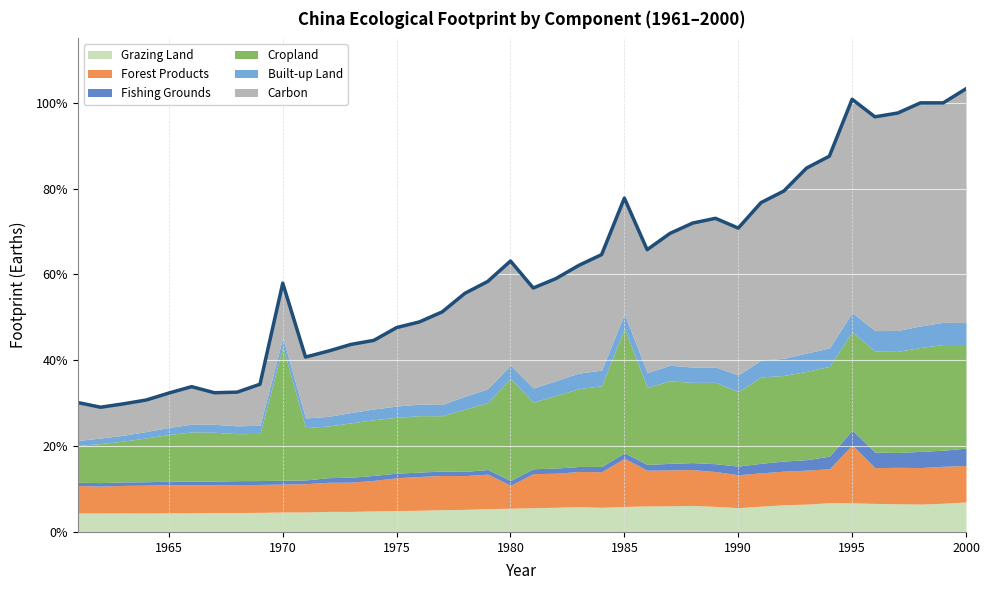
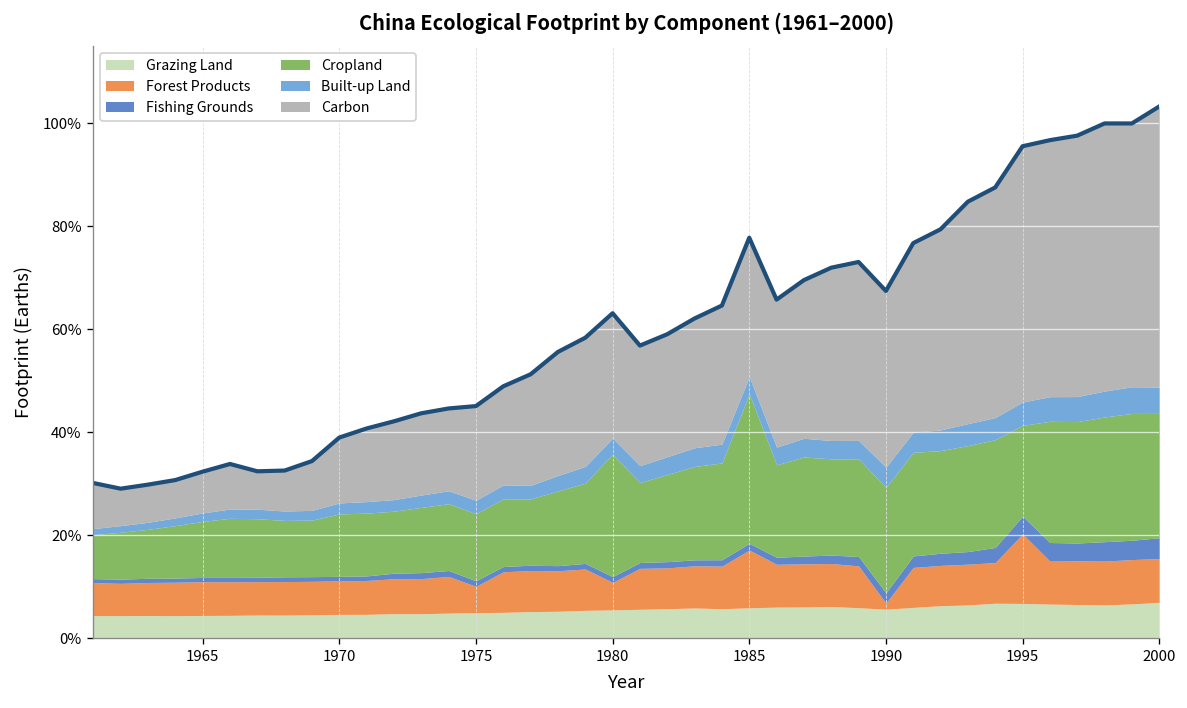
  {
    "Forest Products": {
      "1965": "7%",
      "1970": "7%",
-     "1975": "8%",
+     "1975": "5%",
      "1980": "5%",
      "1985": "11%",
-     "1990": "8%",
+     "1990": "1%",
      "1995": "13%",
      "2000": "9%"
    },
    "Cropland": {
      "1965": "11%",
-     "1970": "31%",
+     "1970": "12%",
      "1975": "13%",
      "1980": "24%",
      "1985": "29%",
-     "1990": "17%",
-     "1995": "23%",
+     "1990": "20%",
+     "1995": "18%",
      "2000": "24%"
    }
  }
